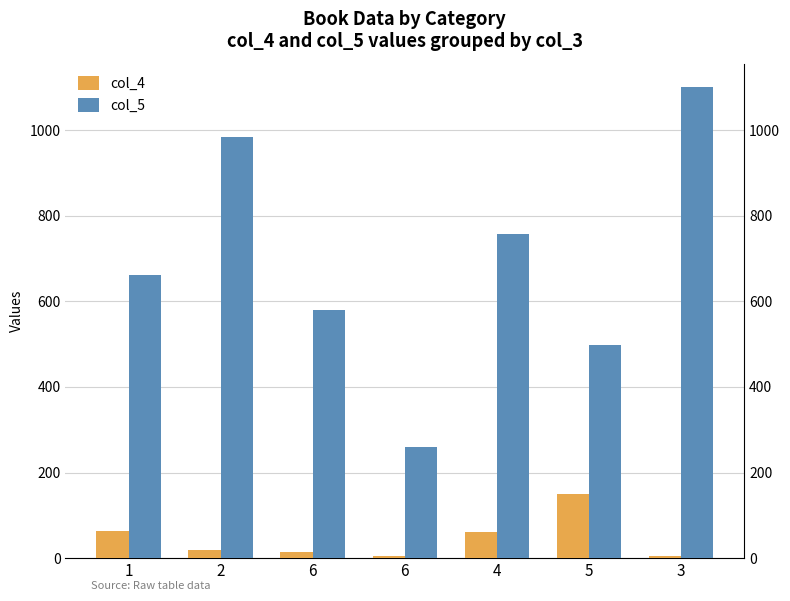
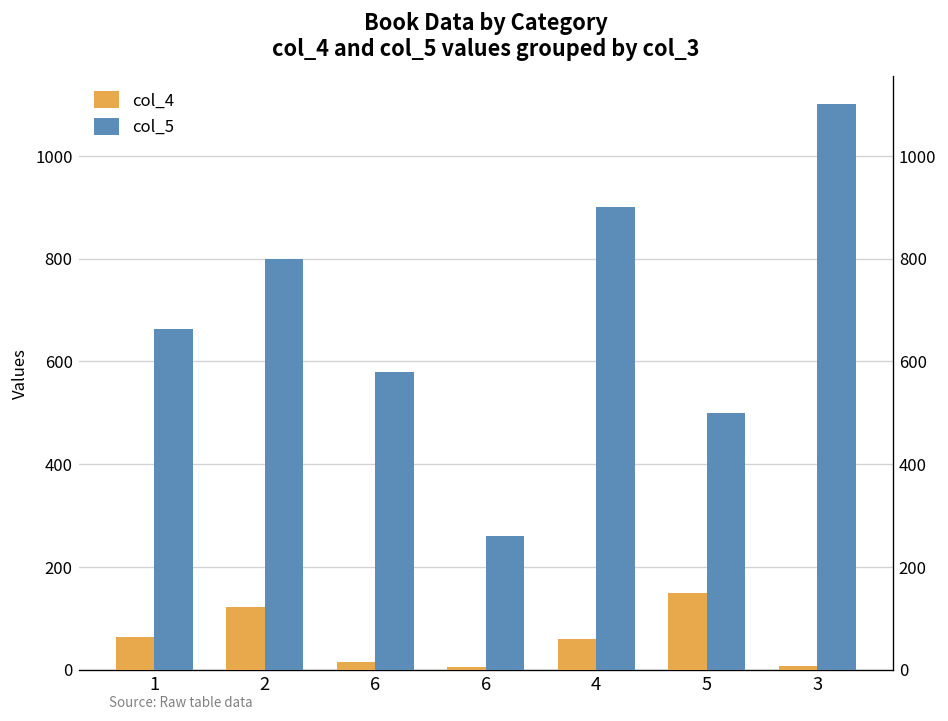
  {
    "col_4": {
      "1": 60,
-     "2": 20,
+     "2": 120,
      "4": 60,
      "5": 150,
      "3": 10
    },
    "col_5": {
      "1": 660,
-     "2": 980,
-     "4": 760,
+     "2": 800,
+     "4": 900,
      "5": 500,
      "3": 1100
    }
  }
